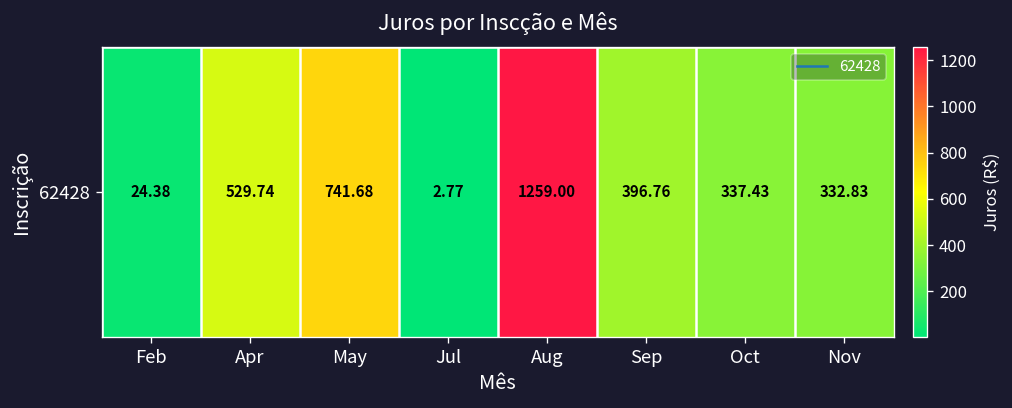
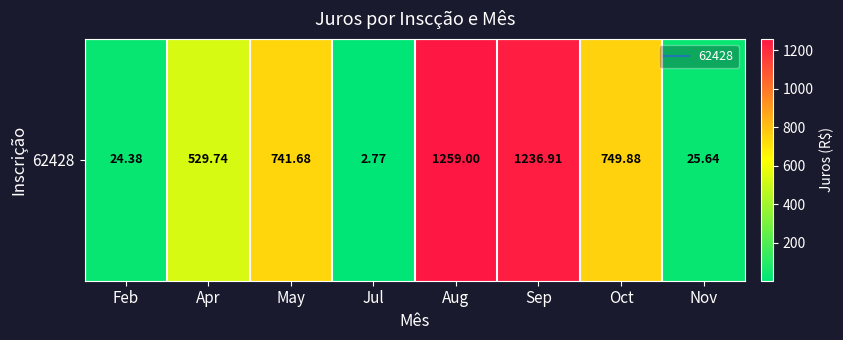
  {
    "62428": {
      "Feb": 24.38,
      "Apr": 529.74,
      "May": 741.68,
      "Jul": 2.77,
      "Aug": 1259.00,
-     "Sep": 396.76,
-     "Oct": 337.43,
-     "Nov": 332.83
+     "Sep": 1236.91,
+     "Oct": 749.88,
+     "Nov": 25.64
    }
  }
